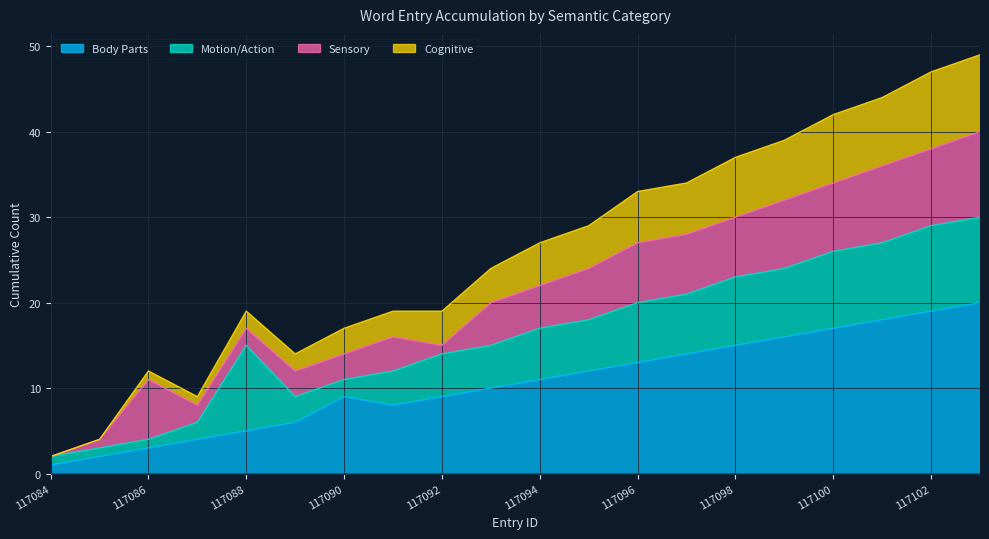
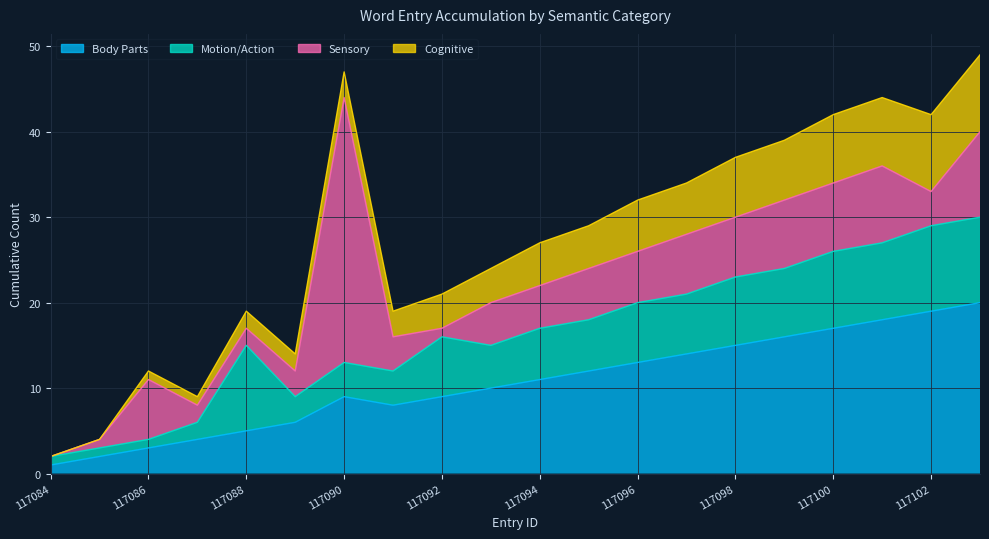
  {
    "Body Parts": {
      "117084": 1,
      "117086": 3,
      "117088": 5,
      "117090": 9,
      "117092": 9,
      "117094": 11,
      "117096": 13,
      "117098": 15,
      "117100": 17,
      "117102": 19
    },
    "Motion/Action": {
      "117086": 1,
      "117088": 10,
-     "117090": 2,
-     "117092": 5,
+     "117090": 4,
+     "117092": 7,
      "117094": 6,
      "117096": 7,
      "117098": 8,
      "117100": 9,
      "117102": 10
    },
    "Sensory": {
      "117086": 7,
      "117088": 2,
-     "117090": 3,
+     "117090": 31,
      "117092": 1,
      "117094": 5,
-     "117096": 7,
+     "117096": 6,
      "117098": 7,
      "117100": 8,
-     "117102": 9
+     "117102": 4
    },
    "Cognitive": {
      "117086": 1,
      "117088": 2,
      "117090": 3,
      "117092": 4,
      "117094": 5,
      "117096": 6,
      "117098": 7,
      "117100": 8,
      "117102": 9
    }
  }
